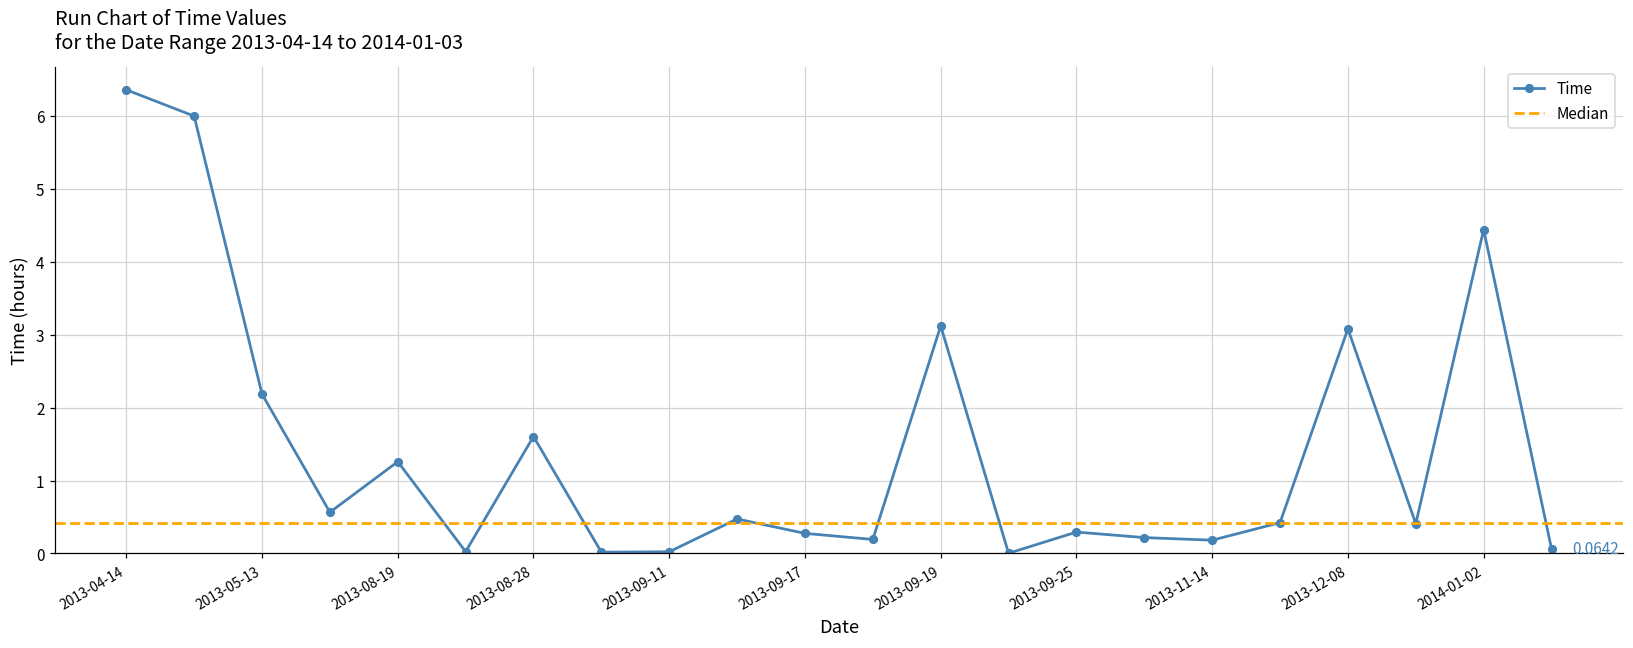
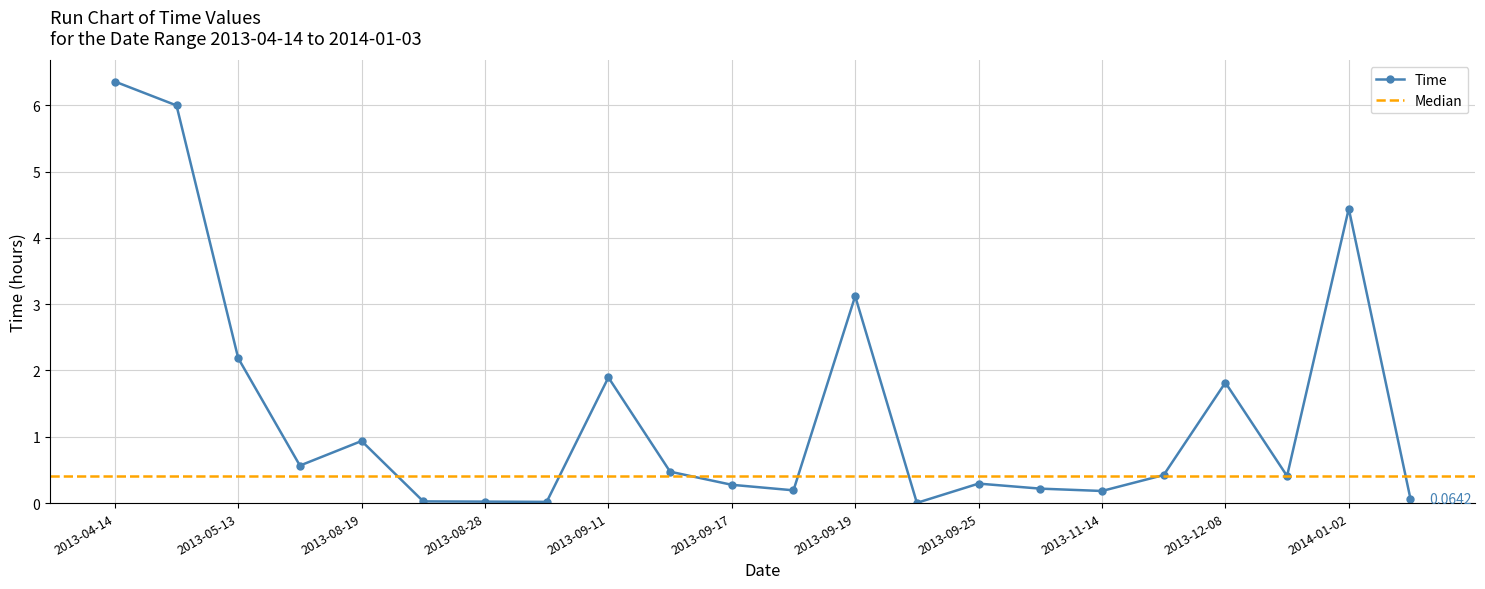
  {
    "2013-04-14": 6.4,
    "2013-05-13": 2.2,
-   "2013-08-19": 1.3,
-   "2013-08-28": 1.6,
-   "2013-09-11": 0.0,
+   "2013-08-19": 0.9,
+   "2013-08-28": 0.0,
+   "2013-09-11": 1.9,
    "2013-09-17": 0.3,
    "2013-09-19": 3.1,
    "2013-09-25": 0.3,
    "2013-11-14": 0.2,
-   "2013-12-08": 3.1,
+   "2013-12-08": 1.8,
    "2014-01-02": 4.4
  }
